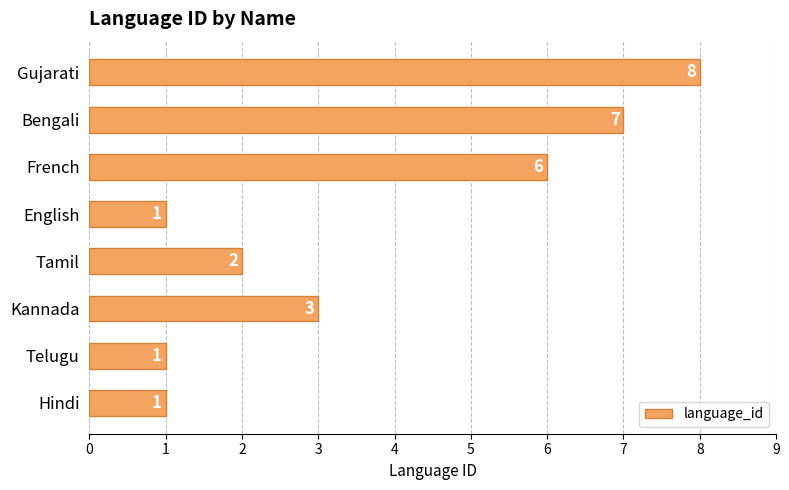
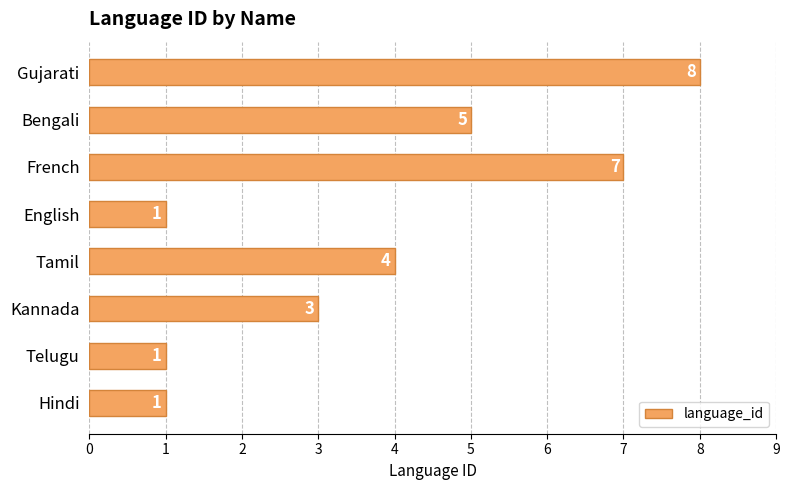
  {
    "Gujarati": 8,
-   "Bengali": 7,
-   "French": 6,
+   "Bengali": 5,
+   "French": 7,
    "English": 1,
-   "Tamil": 2,
+   "Tamil": 4,
    "Kannada": 3,
    "Telugu": 1,
    "Hindi": 1
  }
